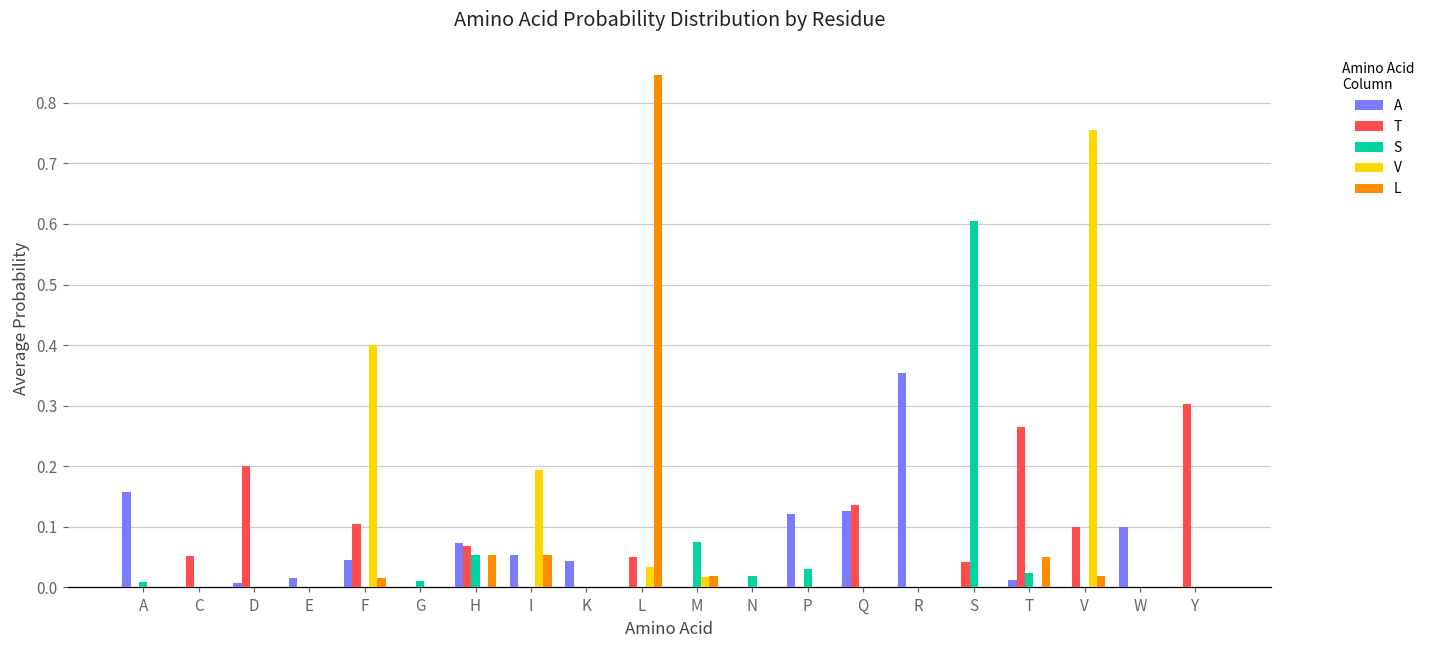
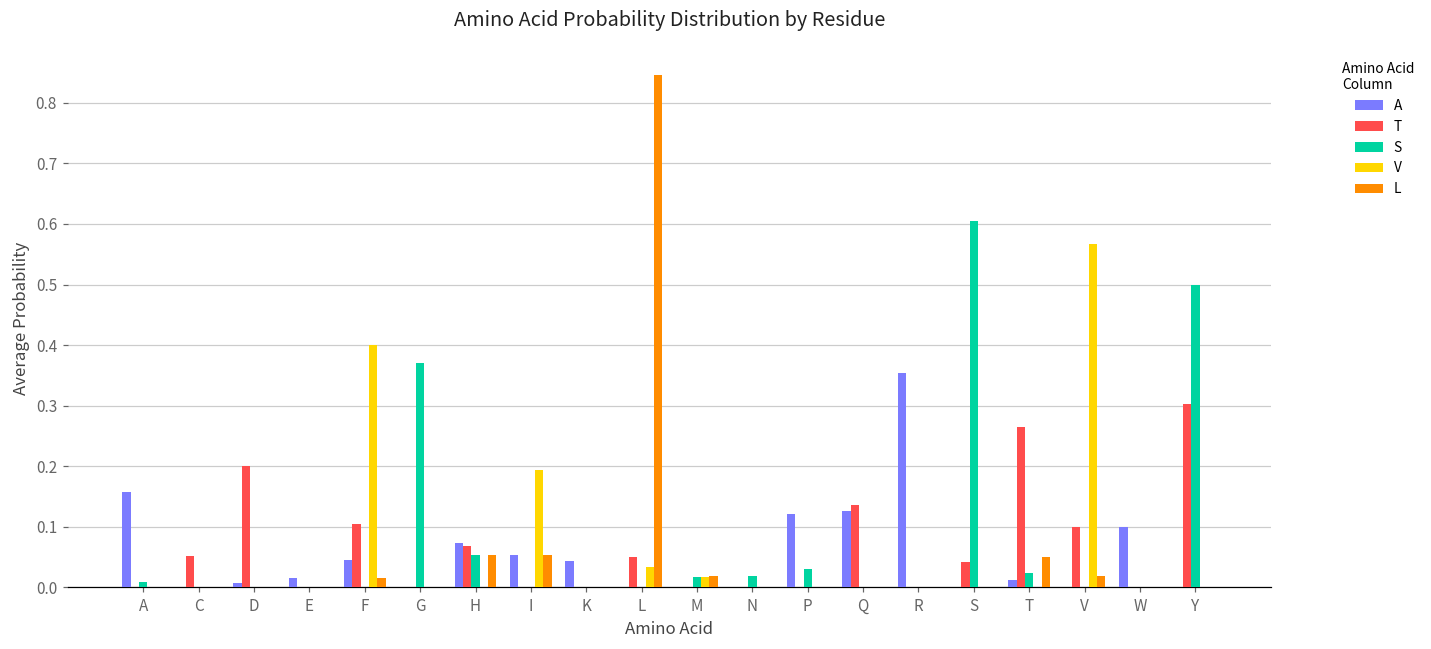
  {
    "A": {
      "A": 0.16,
      "C": 0.00,
      "D": 0.01,
      "E": 0.02,
      "F": 0.04,
      "G": 0.00,
      "H": 0.07,
      "I": 0.05,
      "K": 0.04,
      "L": 0.00,
      "M": 0.00,
      "N": 0.00,
      "P": 0.12,
      "Q": 0.13,
      "R": 0.35,
      "S": 0.00,
      "T": 0.01,
      "V": 0.00,
      "W": 0.10,
      "Y": 0.00
    },
    "T": {
      "A": 0.00,
      "C": 0.05,
      "D": 0.20,
      "E": 0.00,
      "F": 0.10,
      "G": 0.00,
      "H": 0.07,
      "I": 0.00,
      "K": 0.00,
      "L": 0.05,
      "M": 0.00,
      "N": 0.00,
      "P": 0.00,
      "Q": 0.14,
      "R": 0.00,
      "S": 0.04,
      "T": 0.26,
      "V": 0.10,
      "W": 0.00,
      "Y": 0.30
    },
    "S": {
      "A": 0.01,
      "C": 0.00,
      "D": 0.00,
      "E": 0.00,
      "F": 0.00,
-     "G": 0.01,
+     "G": 0.37,
      "H": 0.05,
      "I": 0.00,
      "K": 0.00,
      "L": 0.00,
-     "M": 0.08,
+     "M": 0.02,
      "N": 0.02,
      "P": 0.03,
      "Q": 0.00,
      "R": 0.00,
      "S": 0.60,
      "T": 0.02,
      "V": 0.00,
      "W": 0.00,
-     "Y": 0.0
+     "Y": 0.5
    },
    "V": {
      "A": 0.00,
      "C": 0.00,
      "D": 0.00,
      "E": 0.00,
      "F": 0.40,
      "G": 0.00,
      "H": 0.00,
      "I": 0.19,
      "K": 0.00,
      "L": 0.03,
      "M": 0.02,
      "N": 0.00,
      "P": 0.00,
      "Q": 0.00,
      "R": 0.00,
      "S": 0.00,
      "T": 0.00,
-     "V": 0.75,
+     "V": 0.57,
      "W": 0.00,
      "Y": 0.00
    },
    "L": {
      "A": 0.00,
      "C": 0.00,
      "D": 0.00,
      "E": 0.00,
      "F": 0.02,
      "G": 0.00,
      "H": 0.05,
      "I": 0.05,
      "K": 0.00,
      "L": 0.85,
      "M": 0.02,
      "N": 0.00,
      "P": 0.00,
      "Q": 0.00,
      "R": 0.00,
      "S": 0.00,
      "T": 0.05,
      "V": 0.02,
      "W": 0.00,
      "Y": 0.00
    }
  }
